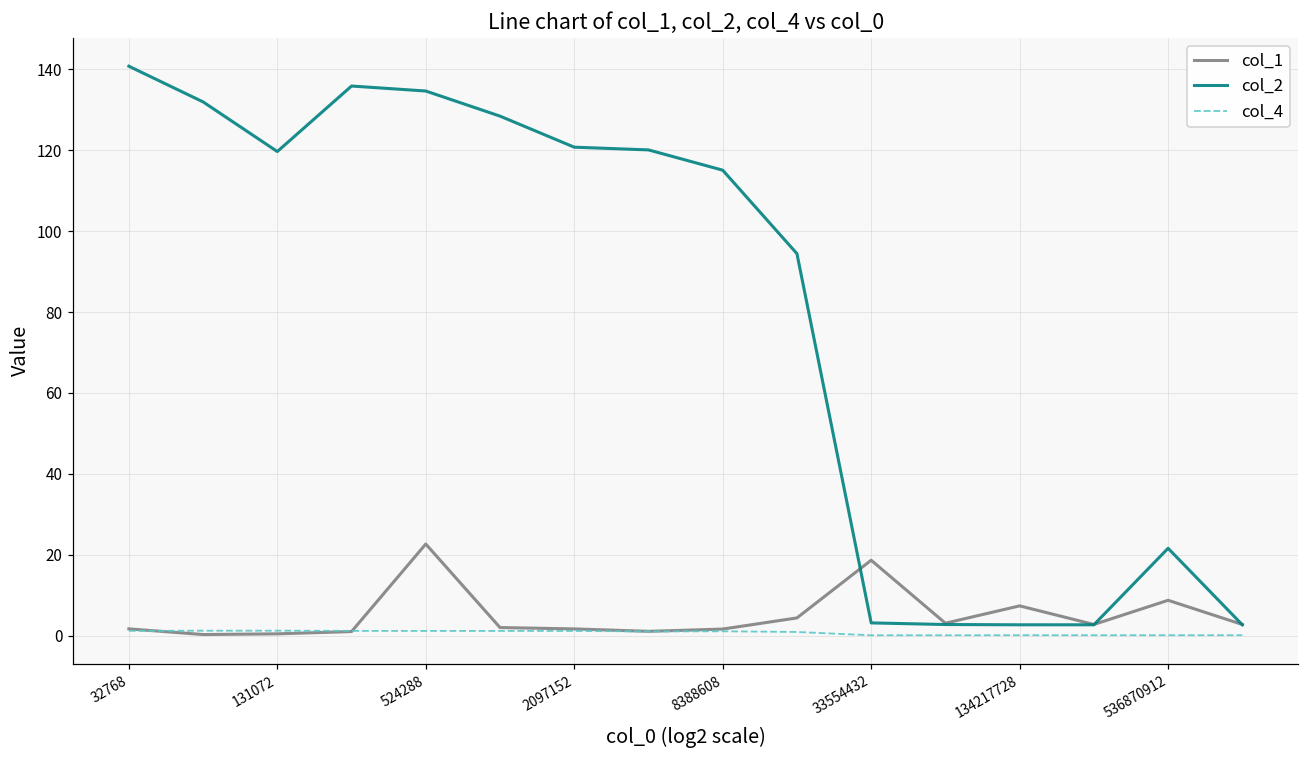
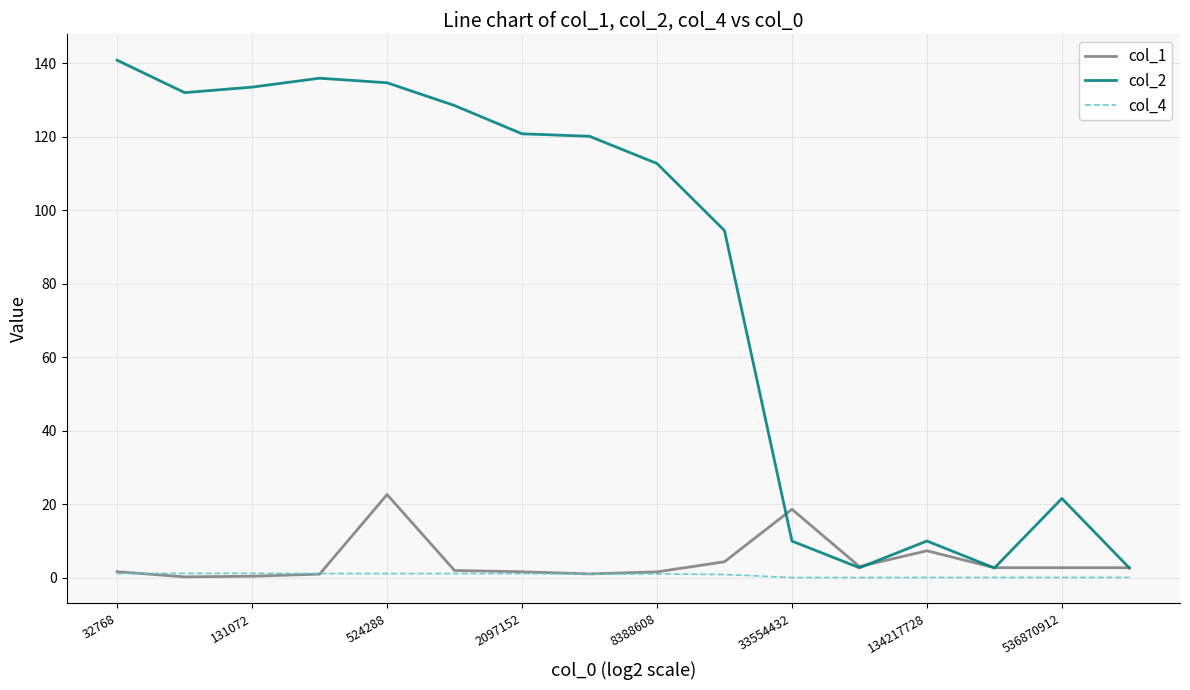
  {
    "col_1": {
      "131072": 0,
      "524288": 23,
      "33554432": 19,
      "134217728": 7,
-     "536870912": 9
+     "536870912": 3
    },
    "col_2": {
      "32768": 141,
-     "131072": 120,
+     "131072": 133,
      "524288": 135,
      "2097152": 121,
-     "8388608": 115,
-     "33554432": 3,
-     "134217728": 3,
+     "8388608": 113,
+     "33554432": 10,
+     "134217728": 10,
      "536870912": 22
    },
    "col_4": {
      "131072": 1,
      "524288": 1,
      "33554432": 0,
      "134217728": 0,
      "536870912": 0
    }
  }
